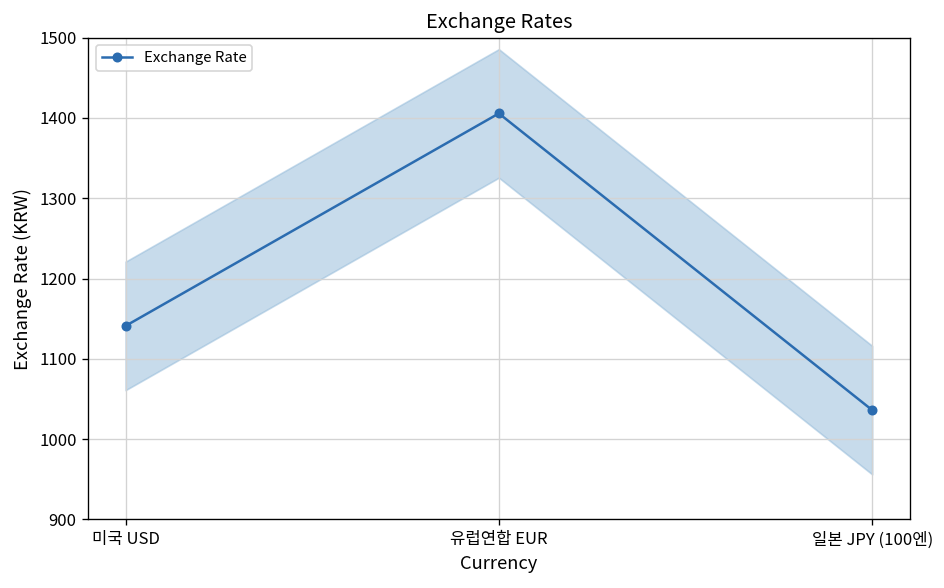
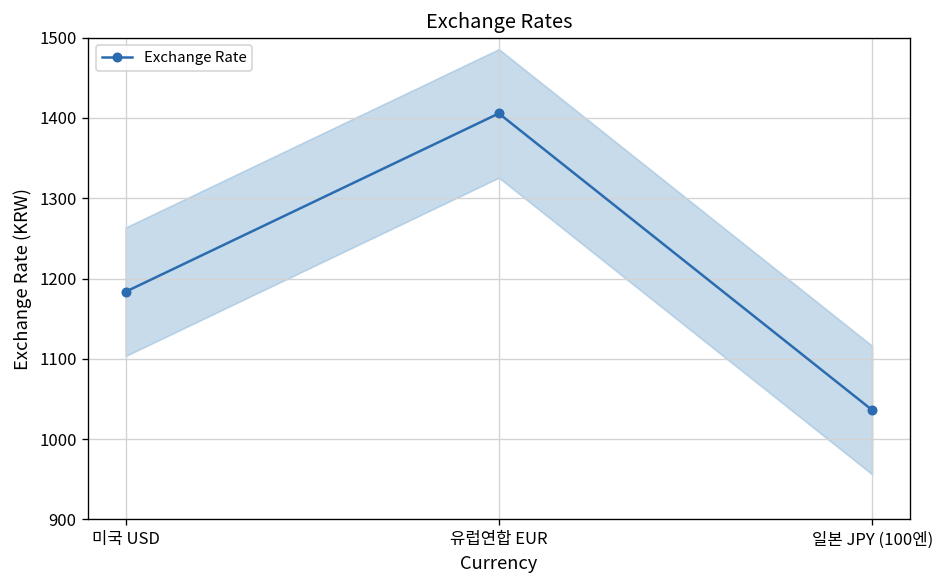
  {
    "Exchange Rate": {
-     "미국 USD": 1140,
+     "미국 USD": 1180,
      "유럽연합 EUR": 1410,
      "일본 JPY (100엔)": 1040
    }
  }
